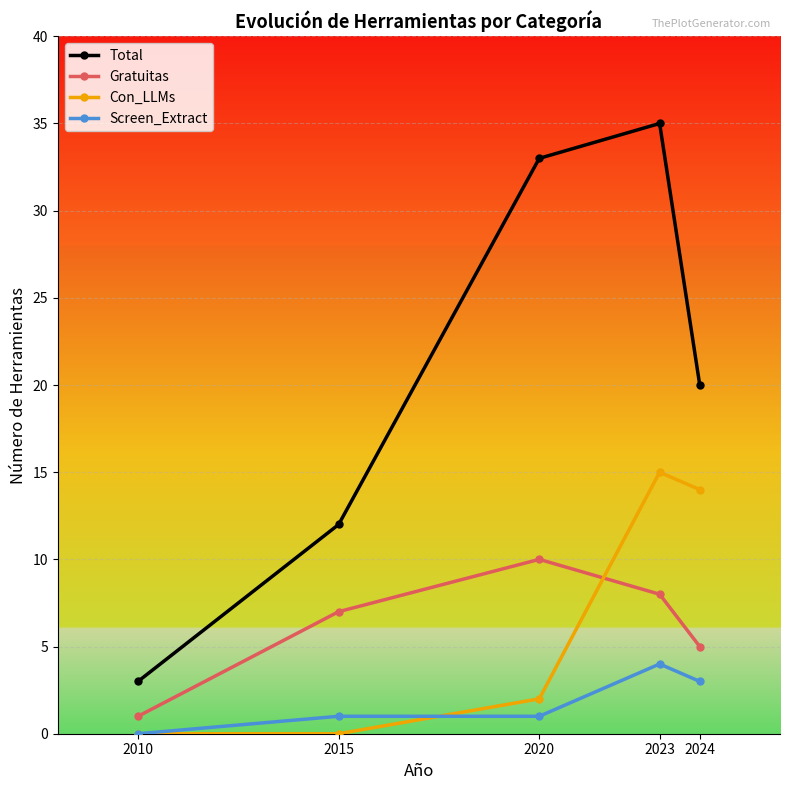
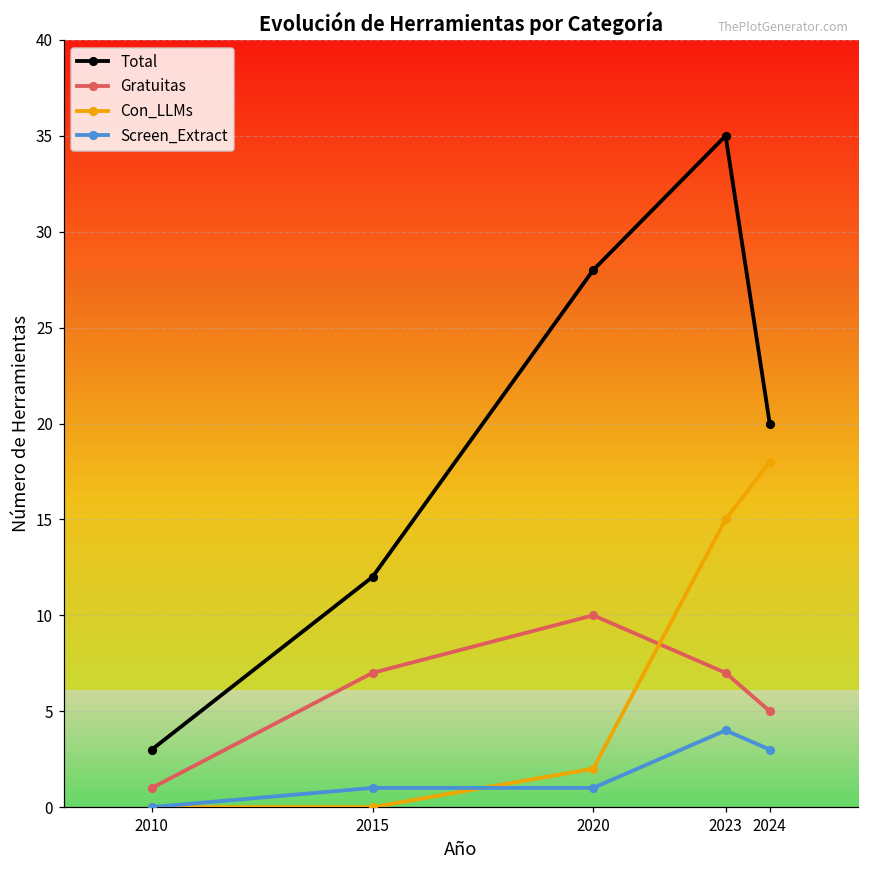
  {
    "Total": {
      "2010": 3,
      "2015": 12,
-     "2020": 33,
+     "2020": 28,
      "2023": 35,
      "2024": 20
    },
    "Gratuitas": {
      "2010": 1,
      "2015": 7,
      "2020": 10,
-     "2023": 8,
+     "2023": 7,
      "2024": 5
    },
    "Con_LLMs": {
      "2015": 0,
      "2020": 2,
      "2023": 15,
-     "2024": 14
+     "2024": 18
    },
    "Screen_Extract": {
      "2015": 1,
      "2020": 1,
      "2023": 4,
      "2024": 3
    }
  }
